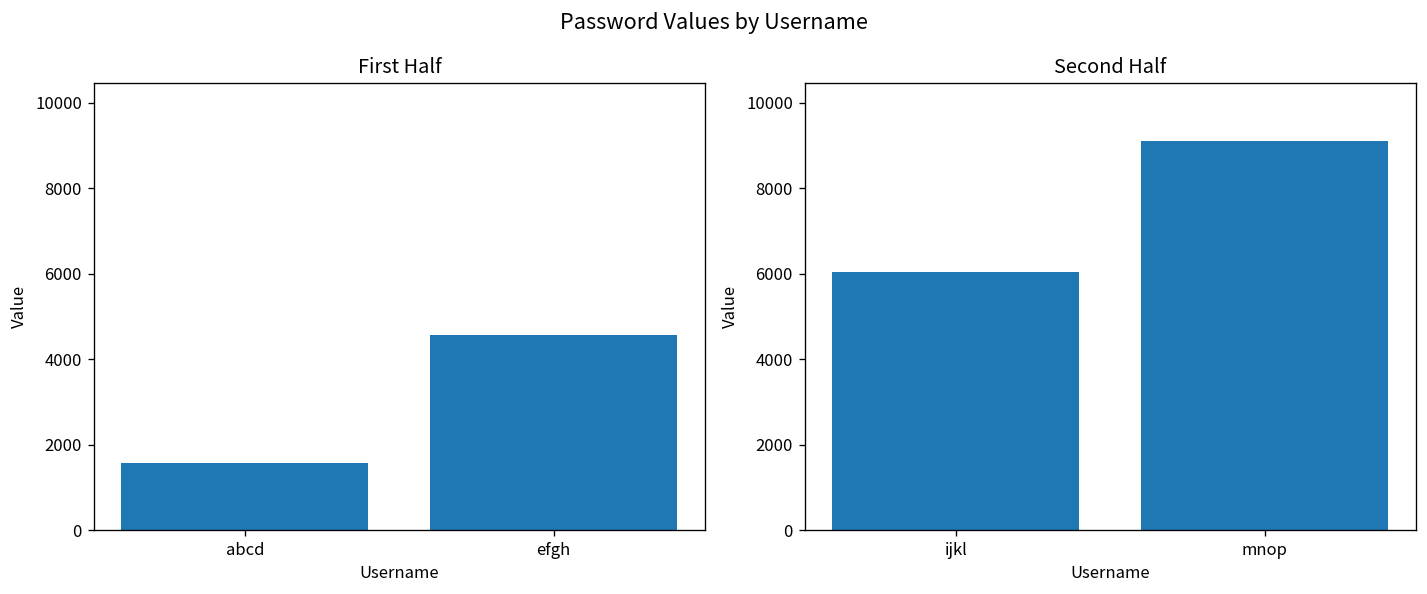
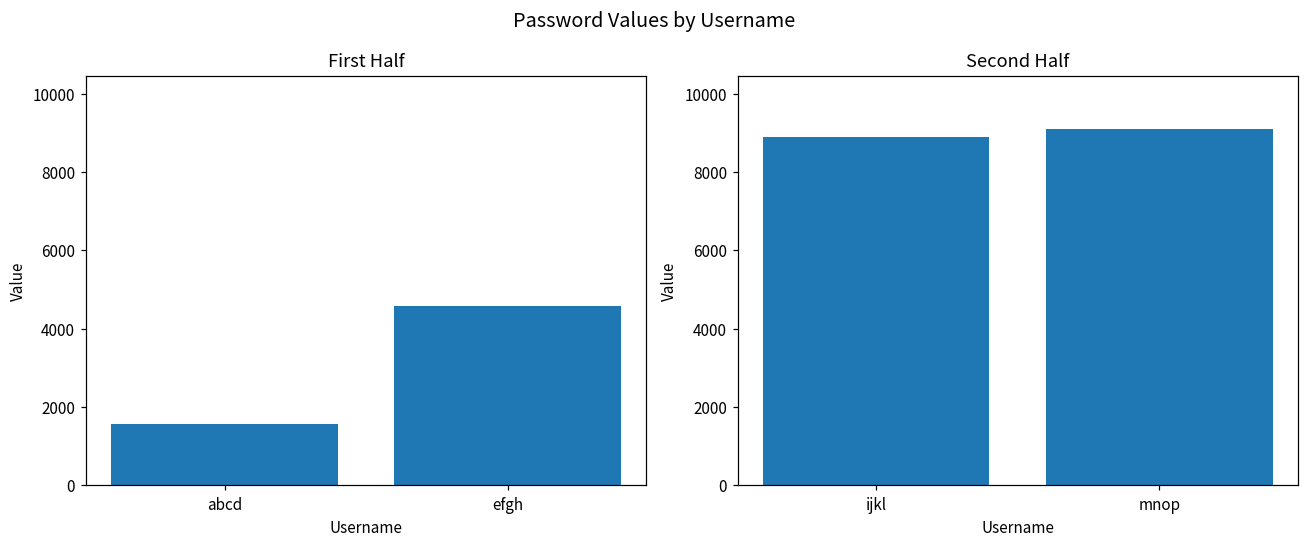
  {
    "First Half": {
      "abcd": 1600,
      "efgh": 4600
    },
    "Second Half": {
-     "ijkl": 6000,
+     "ijkl": 8900,
      "mnop": 9100
    }
  }
